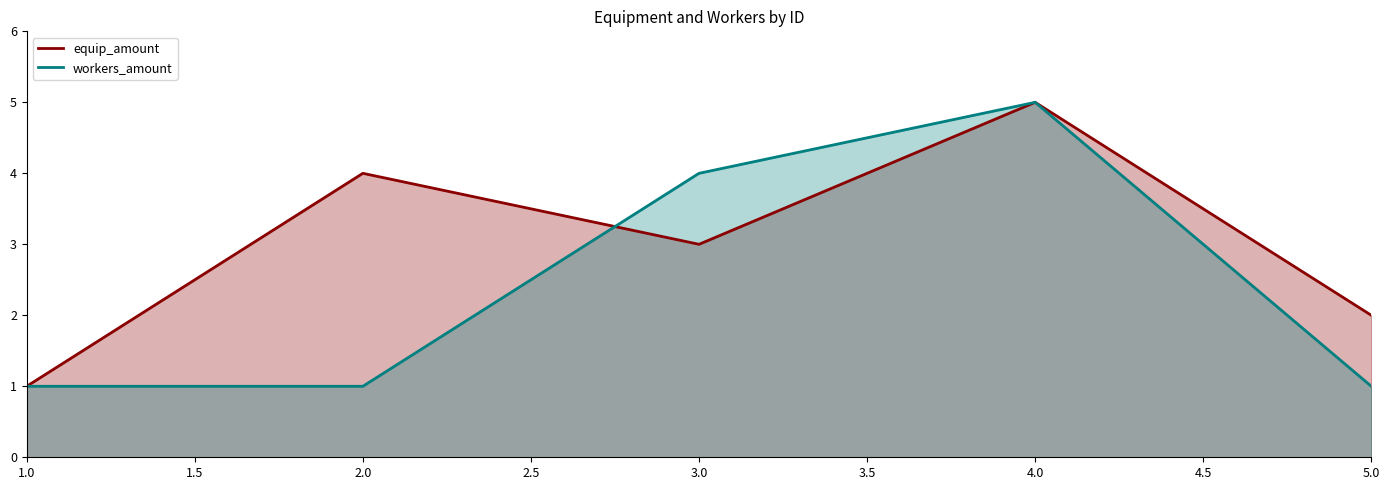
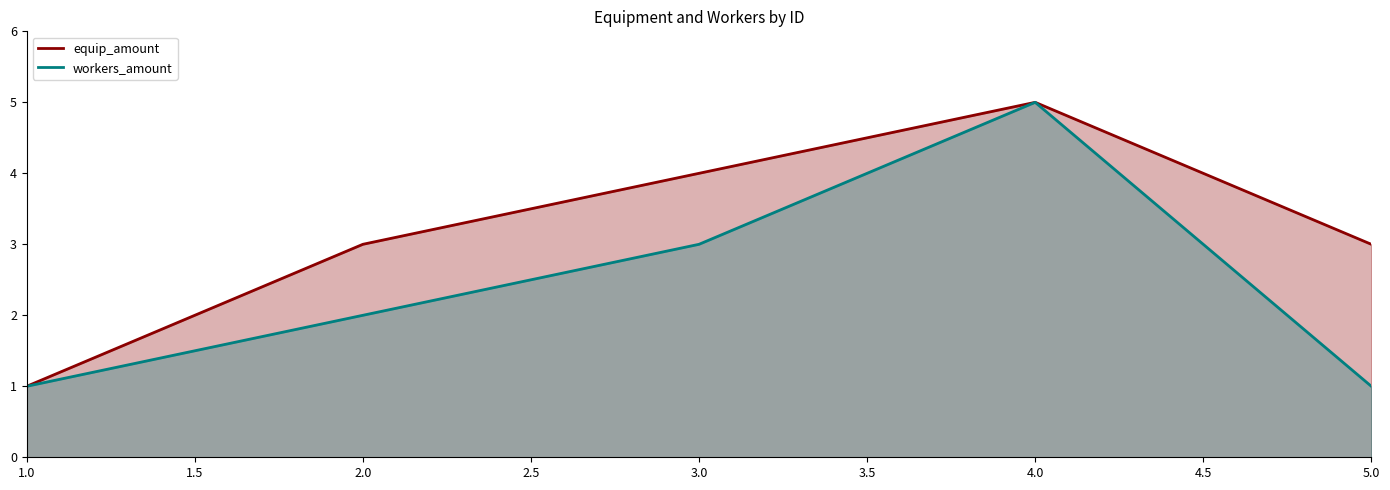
  {
    "equip_amount": {
-     "2.0": 4,
-     "3.0": 3,
-     "5.0": 2
+     "2.0": 3,
+     "3.0": 4,
+     "5.0": 3
    },
    "workers_amount": {
-     "2.0": 1,
-     "3.0": 4,
+     "2.0": 2,
+     "3.0": 3,
      "5.0": 1
    }
  }
